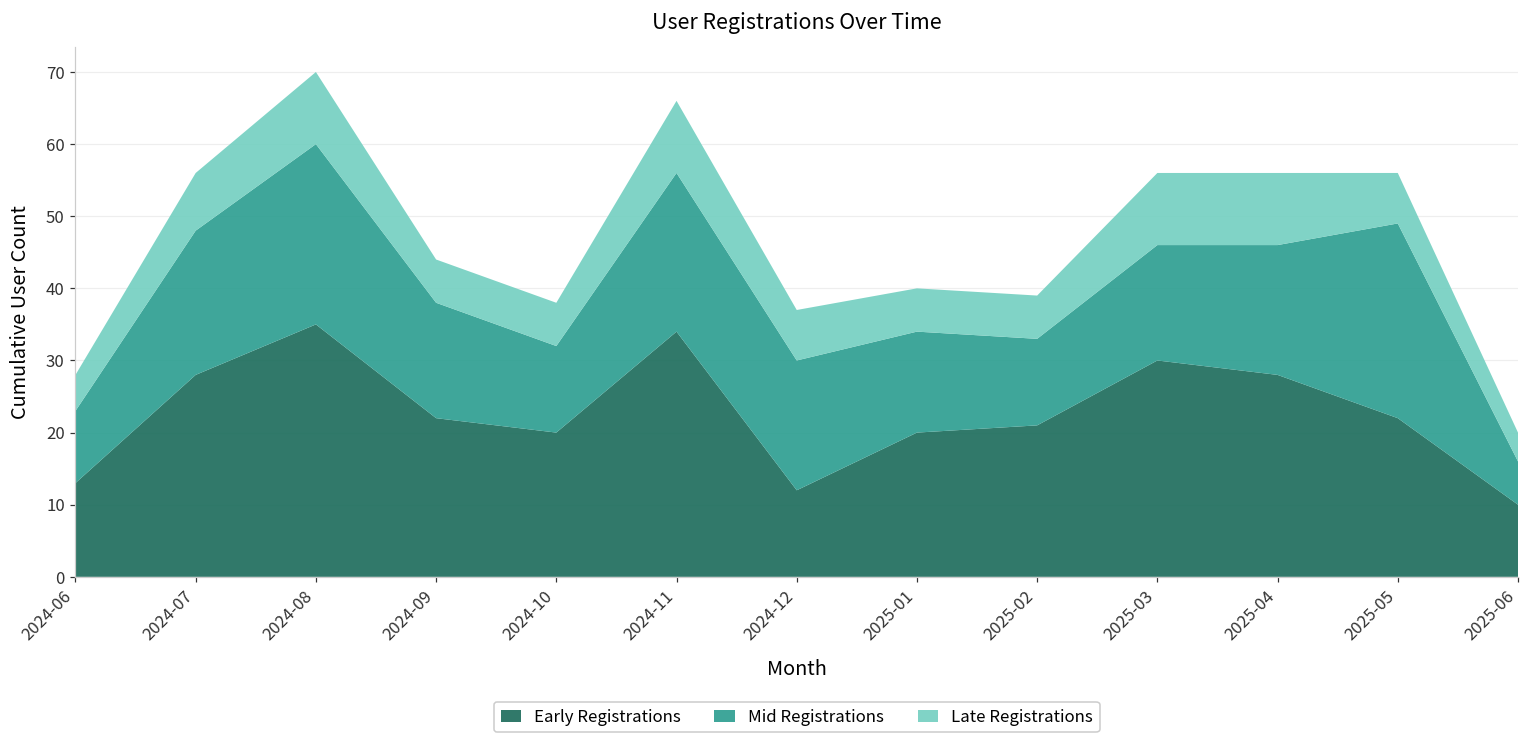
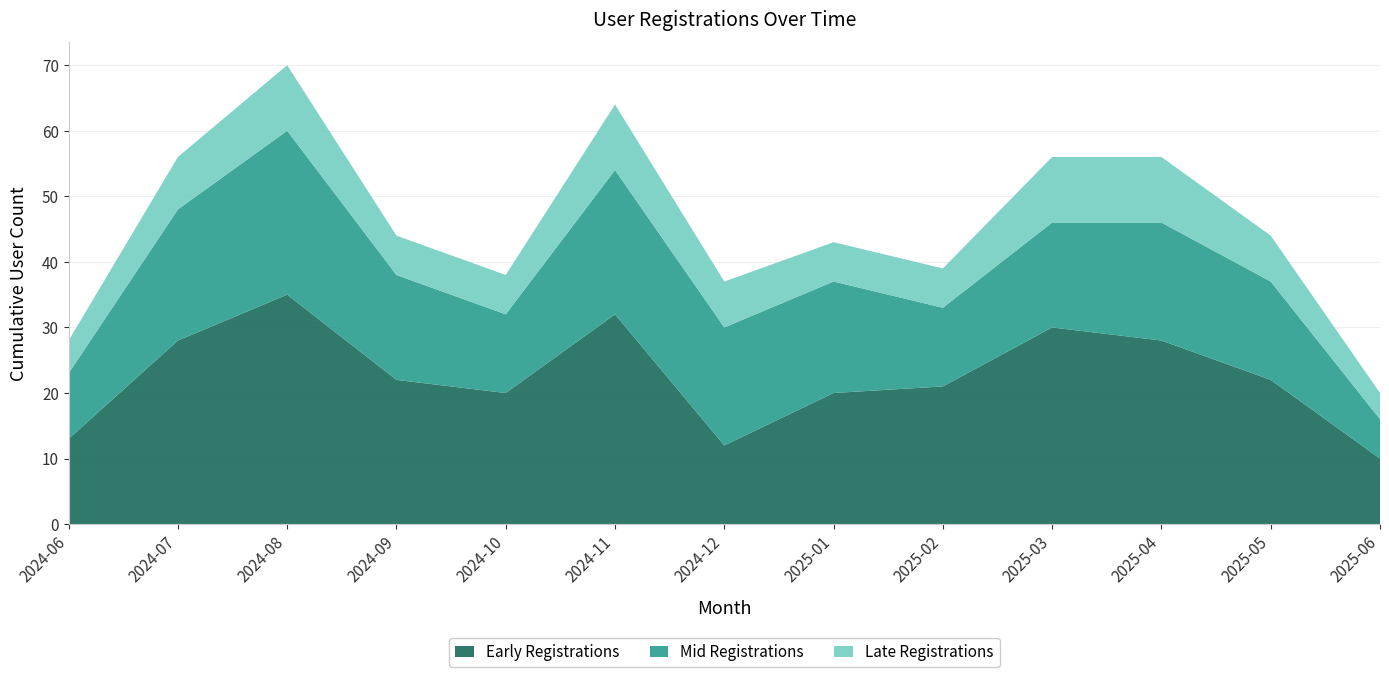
  {
    "Early Registrations": {
      "2024-06": 13,
      "2024-07": 28,
      "2024-08": 35,
      "2024-09": 22,
      "2024-10": 20,
-     "2024-11": 34,
+     "2024-11": 32,
      "2024-12": 12,
      "2025-01": 20,
      "2025-02": 21,
      "2025-03": 30,
      "2025-04": 28,
      "2025-05": 22,
      "2025-06": 10
    },
    "Mid Registrations": {
      "2024-06": 10,
      "2024-07": 20,
      "2024-08": 25,
      "2024-09": 16,
      "2024-10": 12,
      "2024-11": 22,
      "2024-12": 18,
-     "2025-01": 14,
+     "2025-01": 17,
      "2025-02": 12,
      "2025-03": 16,
      "2025-04": 18,
-     "2025-05": 27,
+     "2025-05": 15,
      "2025-06": 6
    },
    "Late Registrations": {
      "2024-06": 5,
      "2024-07": 8,
      "2024-08": 10,
      "2024-09": 6,
      "2024-10": 6,
      "2024-11": 10,
      "2024-12": 7,
      "2025-01": 6,
      "2025-02": 6,
      "2025-03": 10,
      "2025-04": 10,
      "2025-05": 7,
      "2025-06": 4
    }
  }
